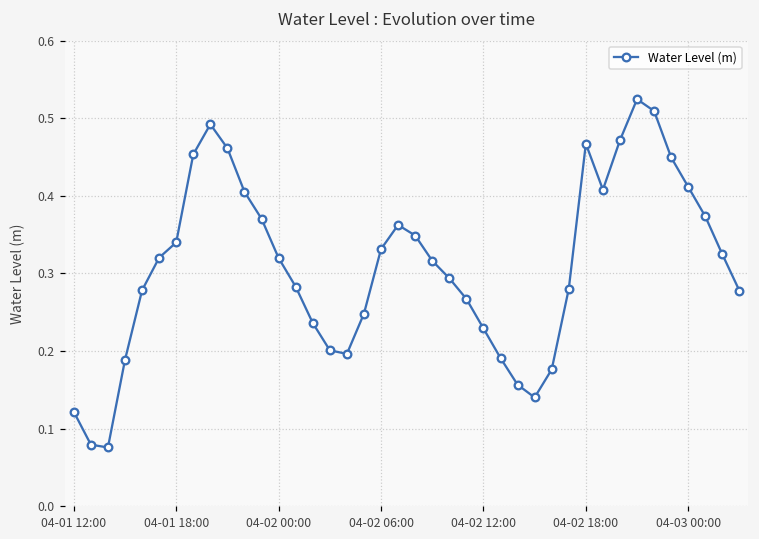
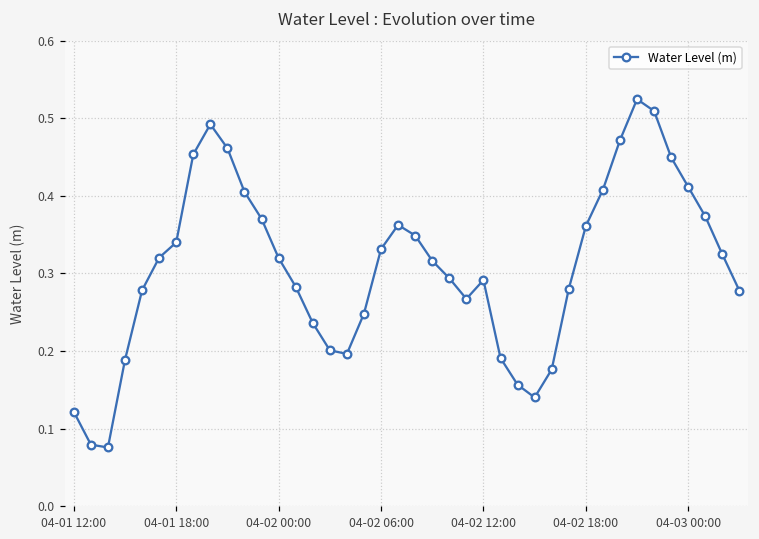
  {
    "04-01 12:00": 0.12,
    "04-01 18:00": 0.34,
    "04-02 00:00": 0.32,
    "04-02 06:00": 0.33,
-   "04-02 12:00": 0.23,
-   "04-02 18:00": 0.47,
+   "04-02 12:00": 0.29,
+   "04-02 18:00": 0.36,
    "04-03 00:00": 0.41
  }
